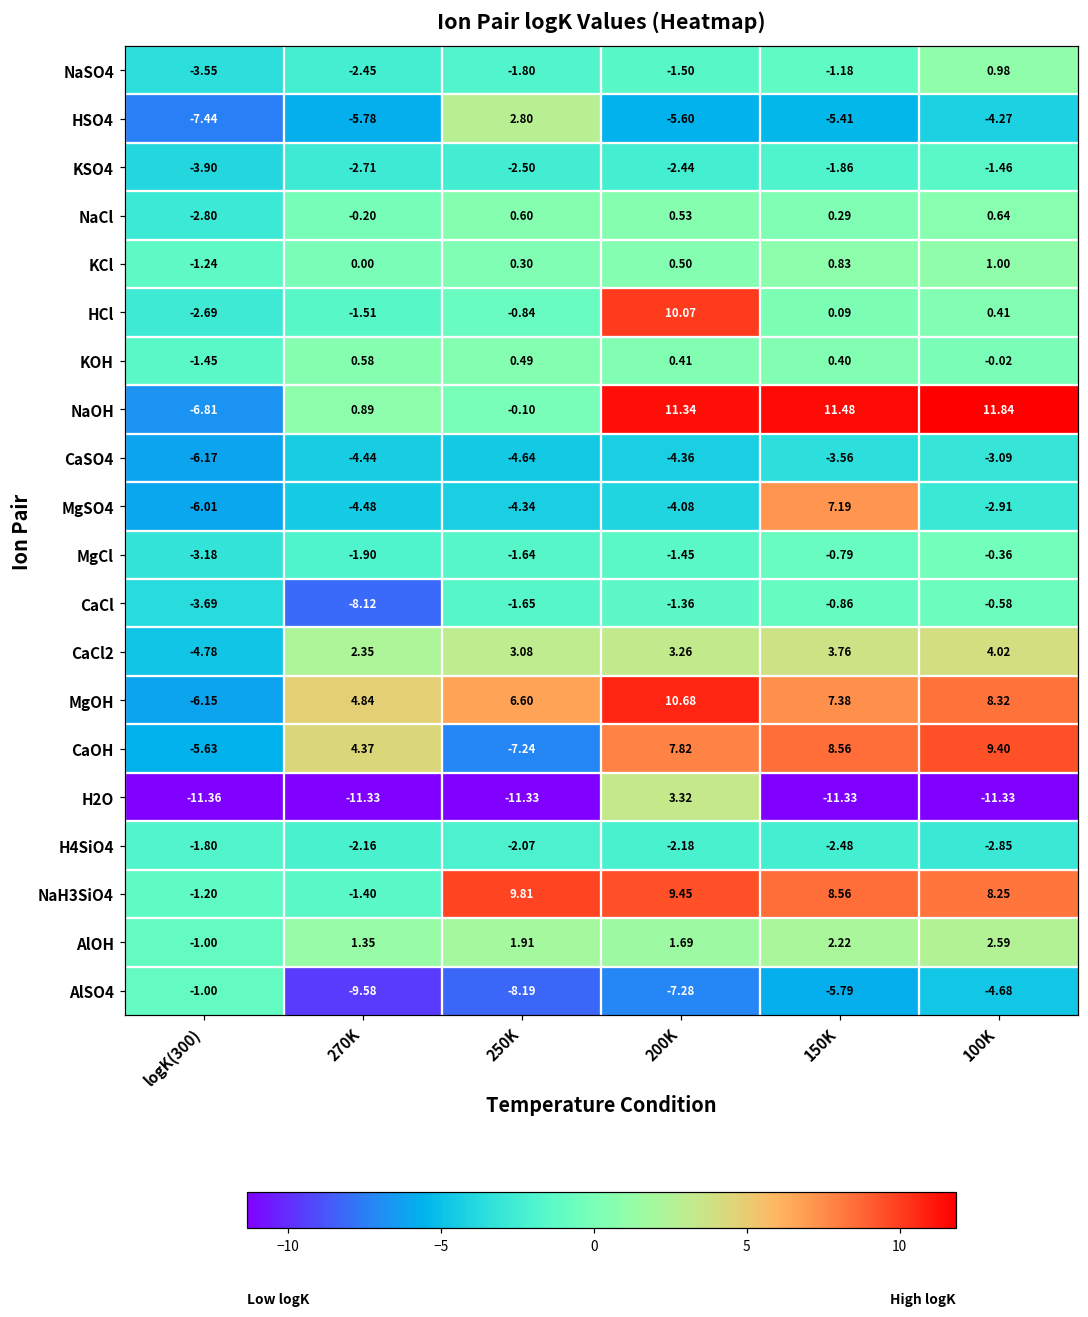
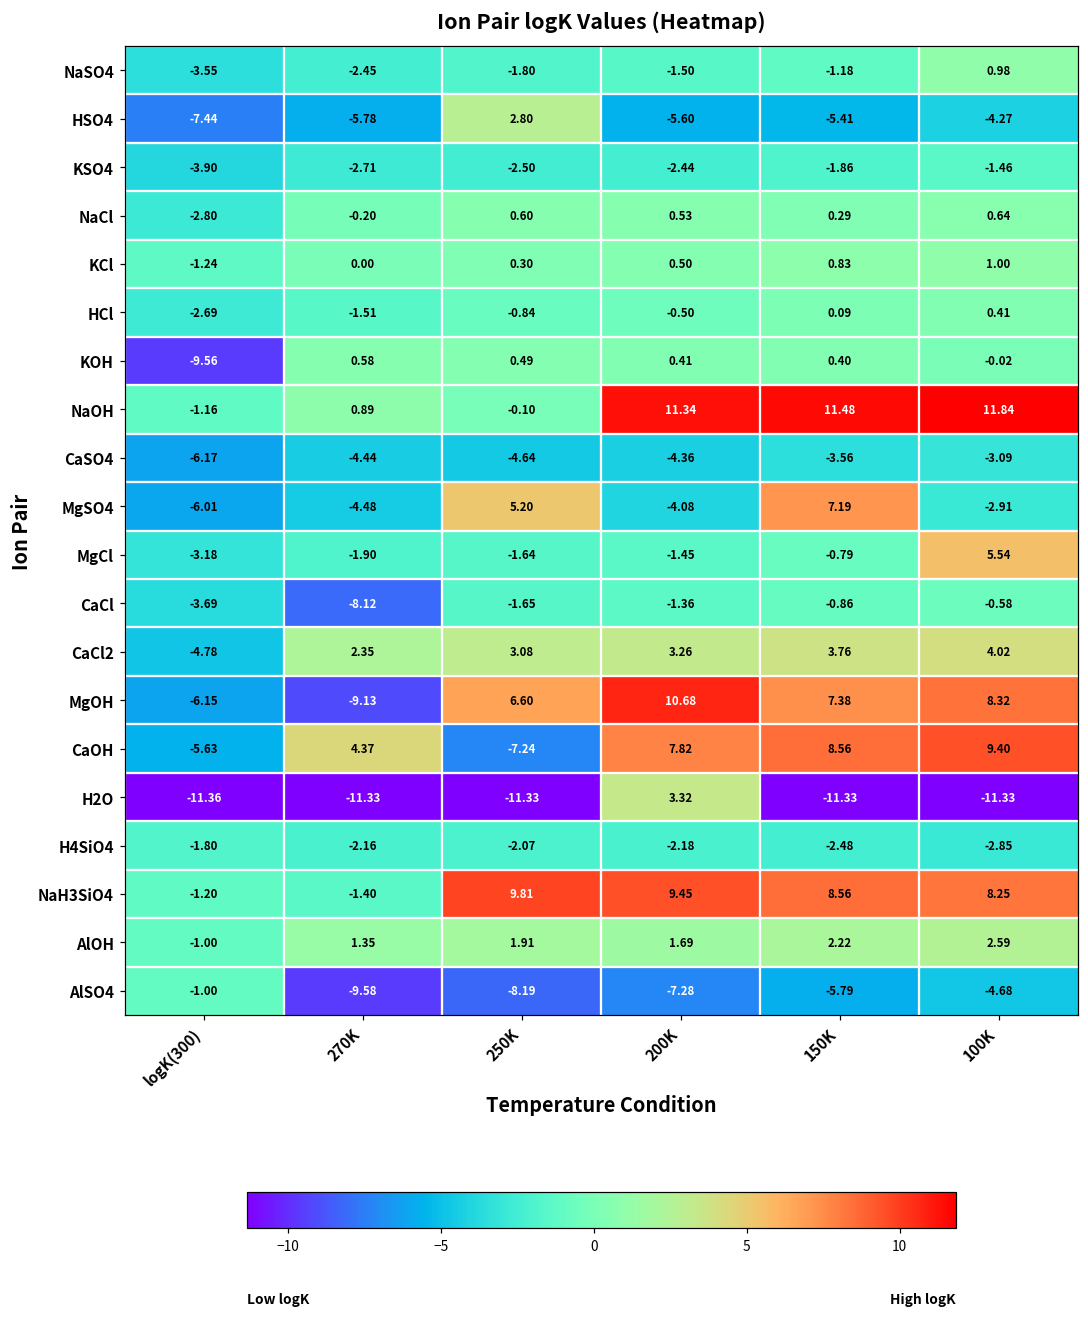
  {
    "NaSO4": {
      "logK(300)": -3.55,
      "270K": -2.45,
      "250K": -1.80,
      "200K": -1.50,
      "150K": -1.18,
      "100K": 0.98
    },
    "HSO4": {
      "logK(300)": -7.44,
      "270K": -5.78,
      "250K": 2.80,
      "200K": -5.60,
      "150K": -5.41,
      "100K": -4.27
    },
    "KSO4": {
      "logK(300)": -3.90,
      "270K": -2.71,
      "250K": -2.50,
      "200K": -2.44,
      "150K": -1.86,
      "100K": -1.46
    },
    "NaCl": {
      "logK(300)": -2.80,
      "270K": -0.20,
      "250K": 0.60,
      "200K": 0.53,
      "150K": 0.29,
      "100K": 0.64
    },
    "KCl": {
      "logK(300)": -1.24,
      "270K": 0.00,
      "250K": 0.30,
      "200K": 0.50,
      "150K": 0.83,
      "100K": 1.00
    },
    "HCl": {
      "logK(300)": -2.69,
      "270K": -1.51,
      "250K": -0.84,
-     "200K": 10.07,
+     "200K": -0.50,
      "150K": 0.09,
      "100K": 0.41
    },
    "KOH": {
-     "logK(300)": -1.45,
+     "logK(300)": -9.56,
      "270K": 0.58,
      "250K": 0.49,
      "200K": 0.41,
      "150K": 0.40,
      "100K": -0.02
    },
    "NaOH": {
-     "logK(300)": -6.81,
+     "logK(300)": -1.16,
      "270K": 0.89,
      "250K": -0.10,
      "200K": 11.34,
      "150K": 11.48,
      "100K": 11.84
    },
    "CaSO4": {
      "logK(300)": -6.17,
      "270K": -4.44,
      "250K": -4.64,
      "200K": -4.36,
      "150K": -3.56,
      "100K": -3.09
    },
    "MgSO4": {
      "logK(300)": -6.01,
      "270K": -4.48,
-     "250K": -4.34,
+     "250K": 5.20,
      "200K": -4.08,
      "150K": 7.19,
      "100K": -2.91
    },
    "MgCl": {
      "logK(300)": -3.18,
      "270K": -1.90,
      "250K": -1.64,
      "200K": -1.45,
      "150K": -0.79,
-     "100K": -0.36
+     "100K": 5.54
    },
    "CaCl": {
      "logK(300)": -3.69,
      "270K": -8.12,
      "250K": -1.65,
      "200K": -1.36,
      "150K": -0.86,
      "100K": -0.58
    },
    "CaCl2": {
      "logK(300)": -4.78,
      "270K": 2.35,
      "250K": 3.08,
      "200K": 3.26,
      "150K": 3.76,
      "100K": 4.02
    },
    "MgOH": {
      "logK(300)": -6.15,
-     "270K": 4.84,
+     "270K": -9.13,
      "250K": 6.60,
      "200K": 10.68,
      "150K": 7.38,
      "100K": 8.32
    },
    "CaOH": {
      "logK(300)": -5.63,
      "270K": 4.37,
      "250K": -7.24,
      "200K": 7.82,
      "150K": 8.56,
      "100K": 9.40
    },
    "H2O": {
      "logK(300)": -11.36,
      "270K": -11.33,
      "250K": -11.33,
      "200K": 3.32,
      "150K": -11.33,
      "100K": -11.33
    },
    "H4SiO4": {
      "logK(300)": -1.80,
      "270K": -2.16,
      "250K": -2.07,
      "200K": -2.18,
      "150K": -2.48,
      "100K": -2.85
    },
    "NaH3SiO4": {
      "logK(300)": -1.20,
      "270K": -1.40,
      "250K": 9.81,
      "200K": 9.45,
      "150K": 8.56,
      "100K": 8.25
    },
    "AlOH": {
      "logK(300)": -1.00,
      "270K": 1.35,
      "250K": 1.91,
      "200K": 1.69,
      "150K": 2.22,
      "100K": 2.59
    },
    "AlSO4": {
      "logK(300)": -1.00,
      "270K": -9.58,
      "250K": -8.19,
      "200K": -7.28,
      "150K": -5.79,
      "100K": -4.68
    }
  }
